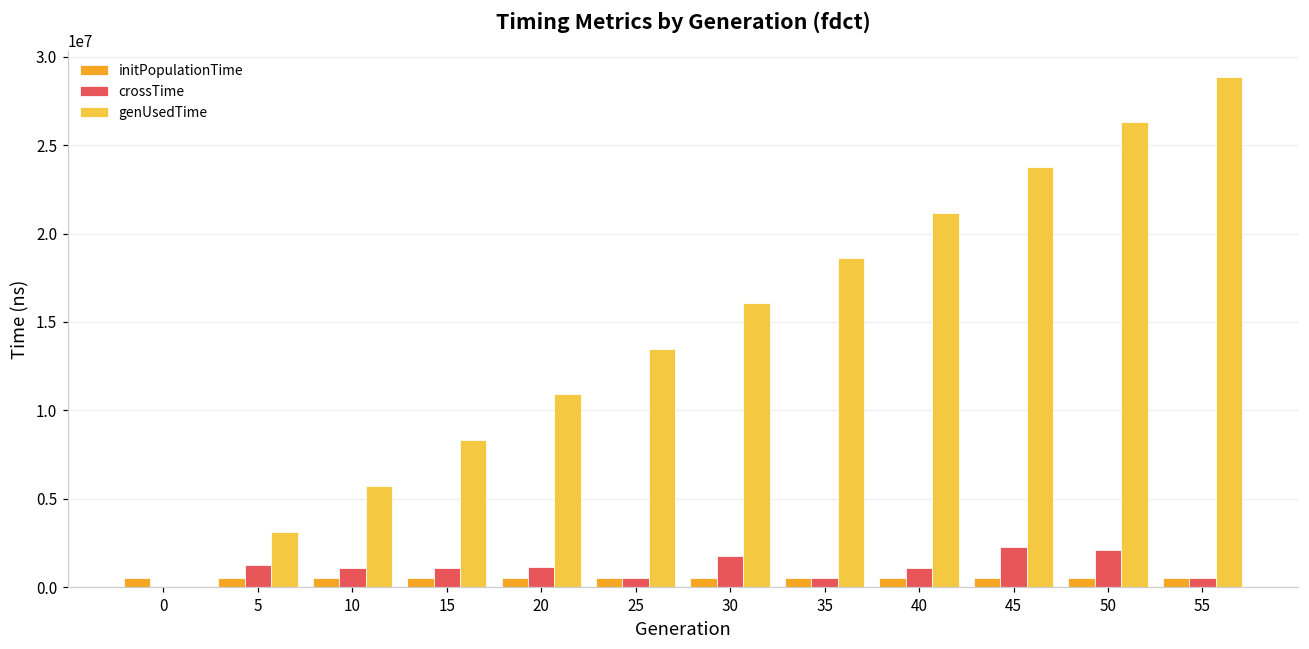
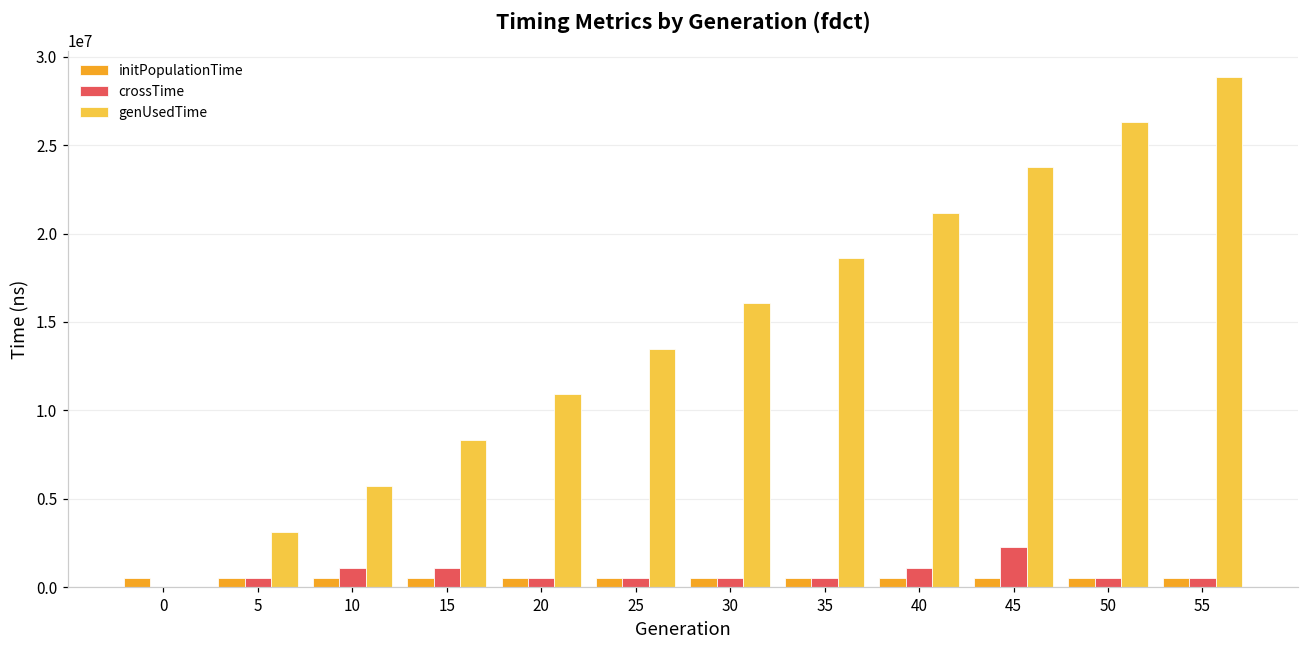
  {
    "crossTime": {
      "0": 0,
-     "5": 1200000,
+     "5": 500000,
      "10": 1100000,
      "15": 1100000,
-     "20": 1100000,
+     "20": 500000,
      "25": 500000,
-     "30": 1700000,
+     "30": 500000,
      "35": 500000,
      "40": 1100000,
      "45": 2200000,
-     "50": 2100000,
+     "50": 500000,
      "55": 500000
    }
  }
